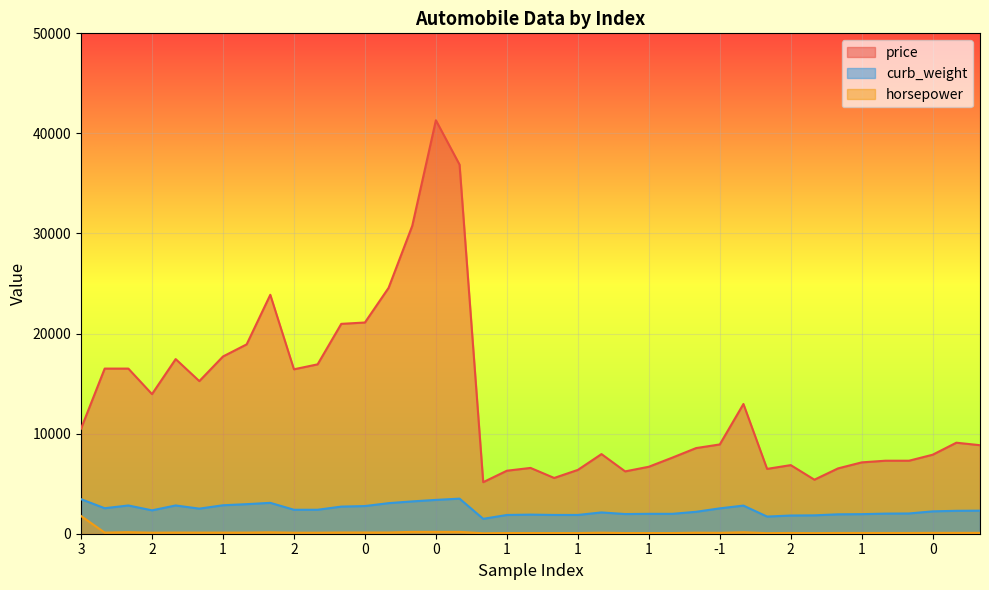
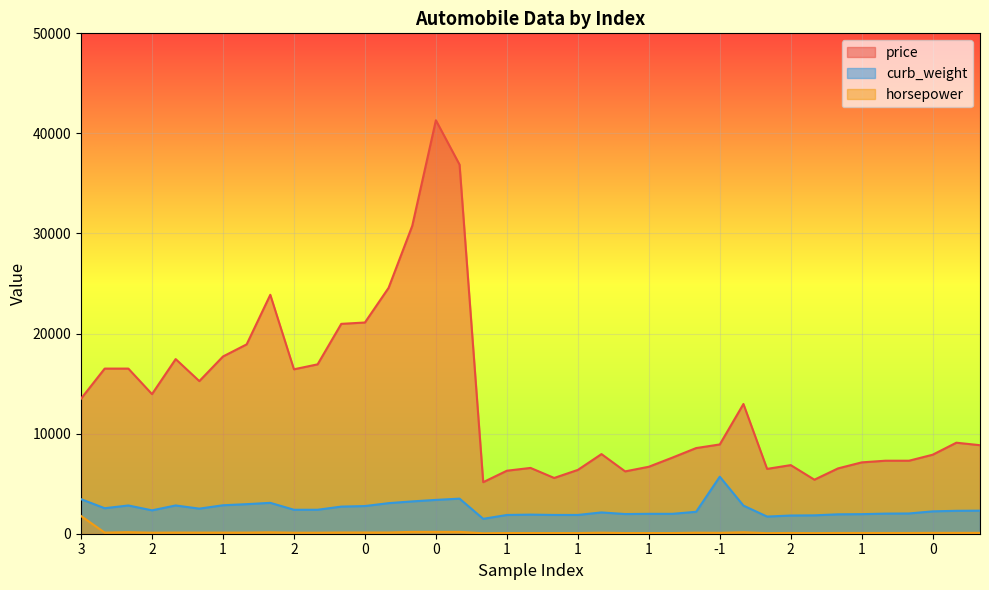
  {
    "price": {
-     "3": 10500,
+     "3": 13500,
      "-1": 8900
    },
    "curb_weight": {
      "3": 3500,
-     "-1": 2500
+     "-1": 5700
    },
    "horsepower": {
      "3": 1800,
      "-1": 100
    }
  }
